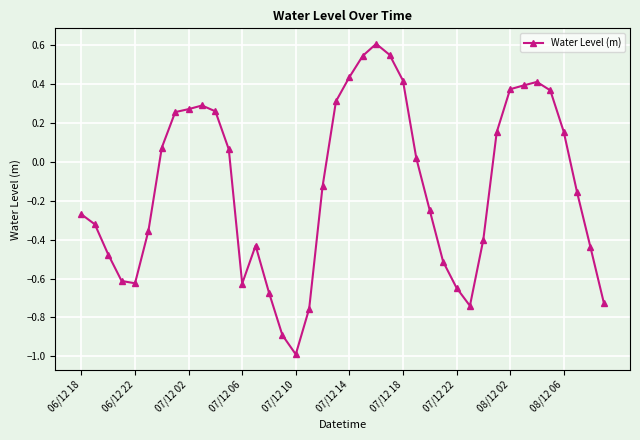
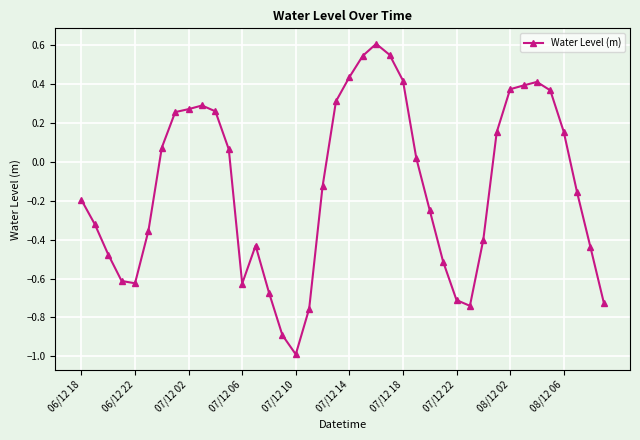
  {
-   "06/12 18": -0.27,
+   "06/12 18": -0.20,
    "06/12 22": -0.62,
    "07/12 02": 0.27,
    "07/12 06": -0.63,
    "07/12 10": -0.99,
    "07/12 14": 0.43,
    "07/12 18": 0.42,
-   "07/12 22": -0.65,
+   "07/12 22": -0.71,
    "08/12 02": 0.37,
    "08/12 06": 0.15
  }
